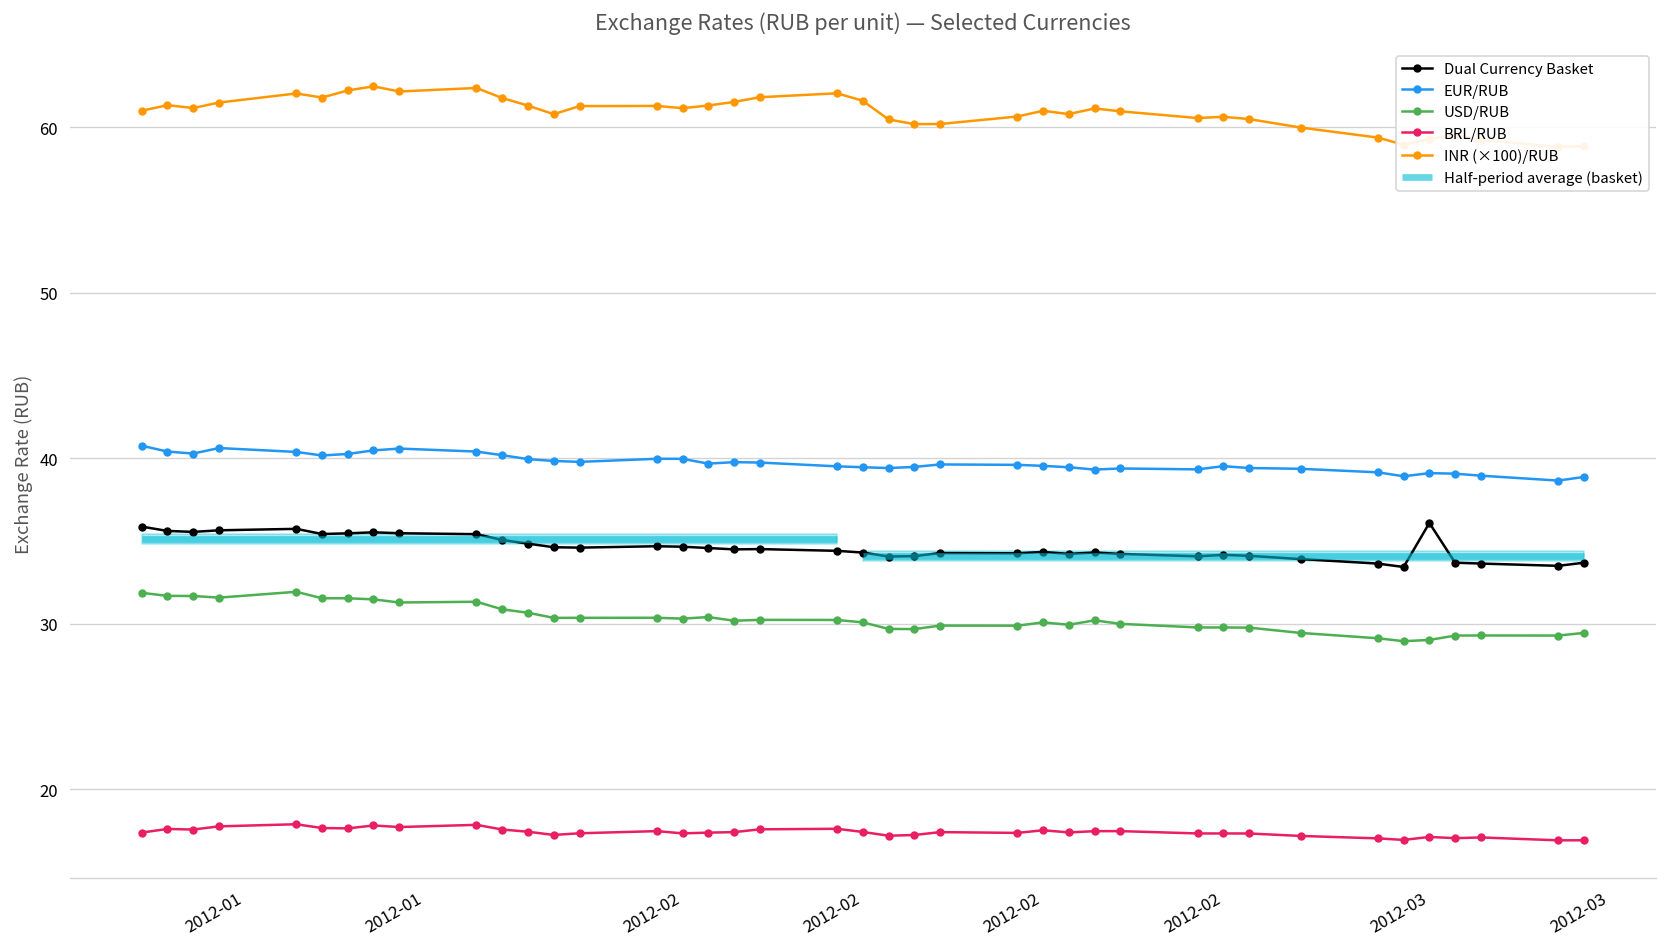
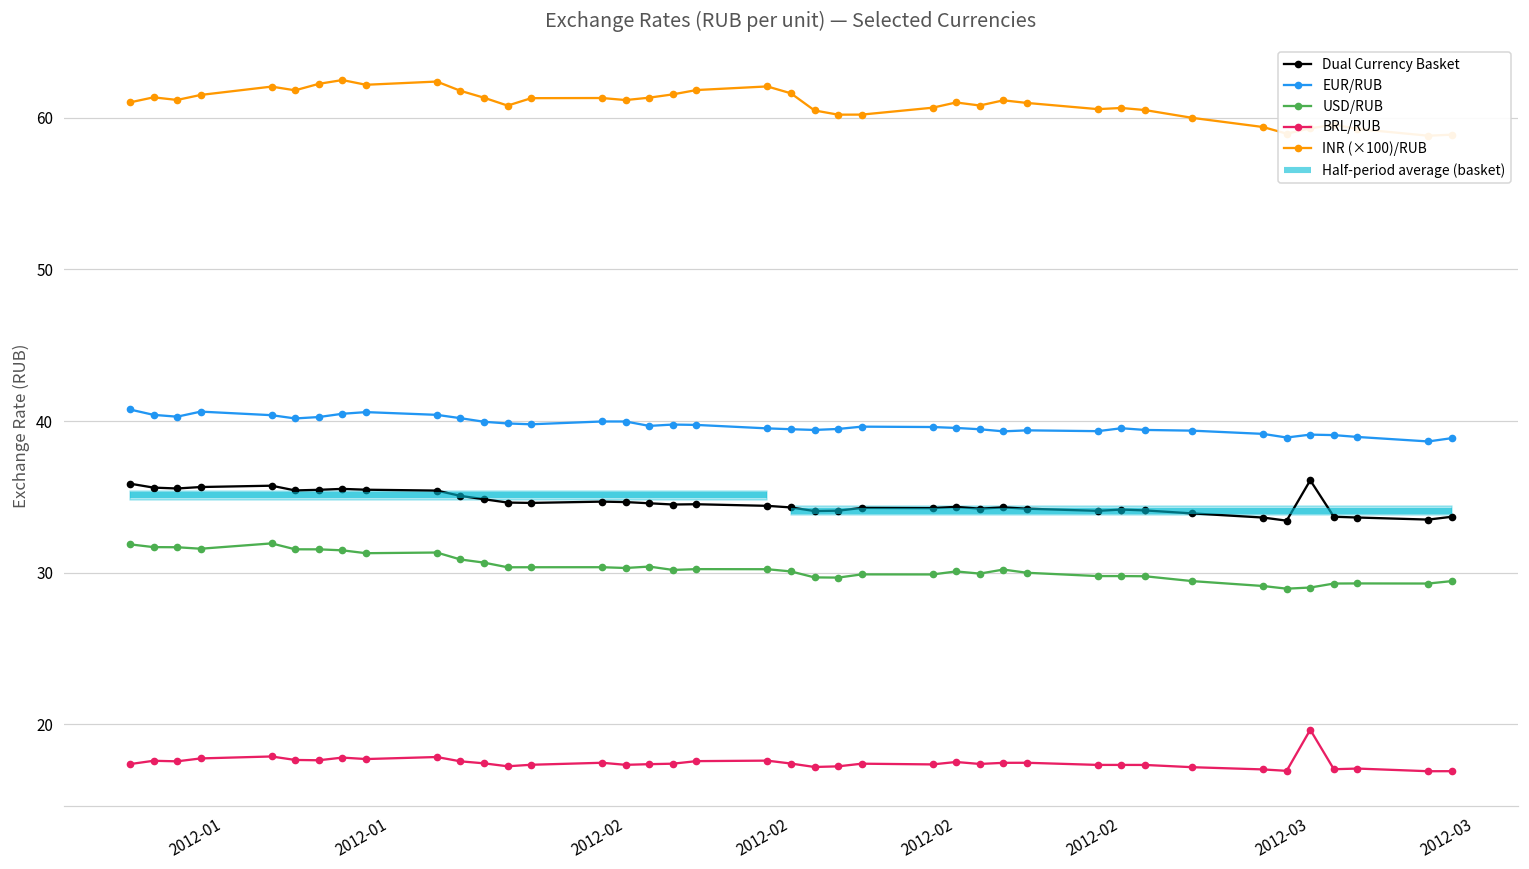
  {
    "Dual Currency Basket": {
      "2012-03": 36.1
    },
    "USD/RUB": {
      "2012-03": 29.0
    },
    "BRL/RUB": {
-     "2012-03": 17.1
+     "2012-03": 19.7
    }
  }
